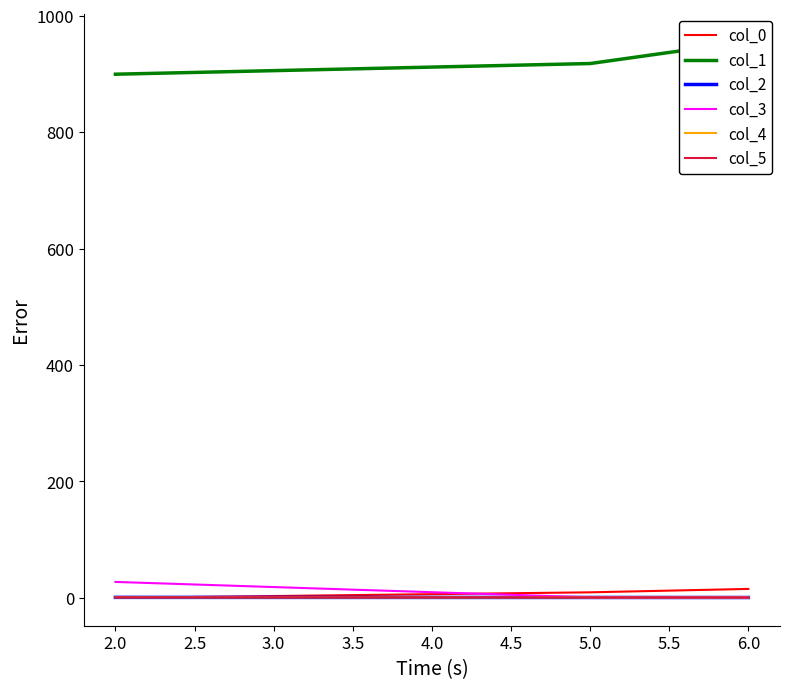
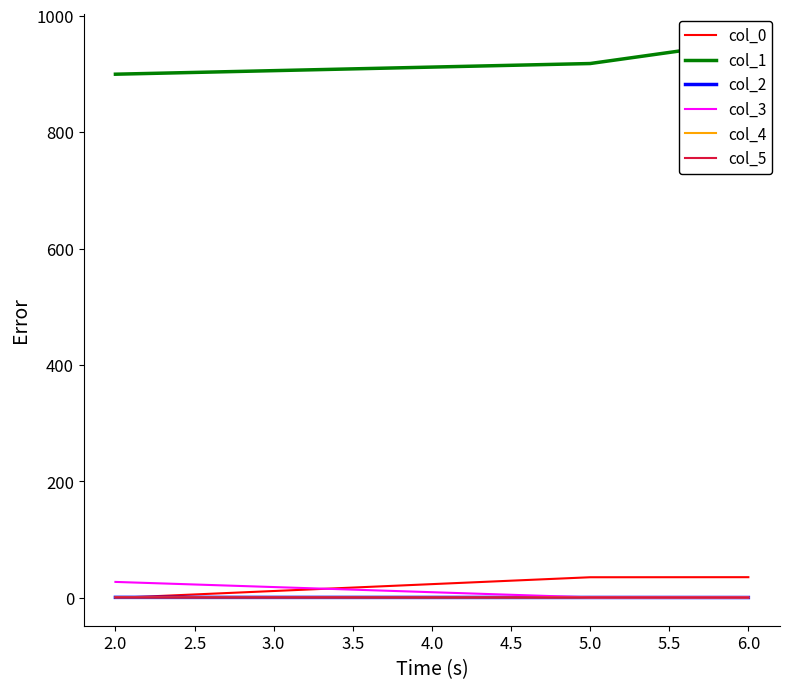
  {
    "col_0": {
-     "5.0": 10,
-     "6.0": 20
+     "5.0": 40,
+     "6.0": 40
    },
    "col_1": {
      "2.0": 900,
      "5.0": 920
    },
    "col_3": {
      "2.0": 30
    }
  }
